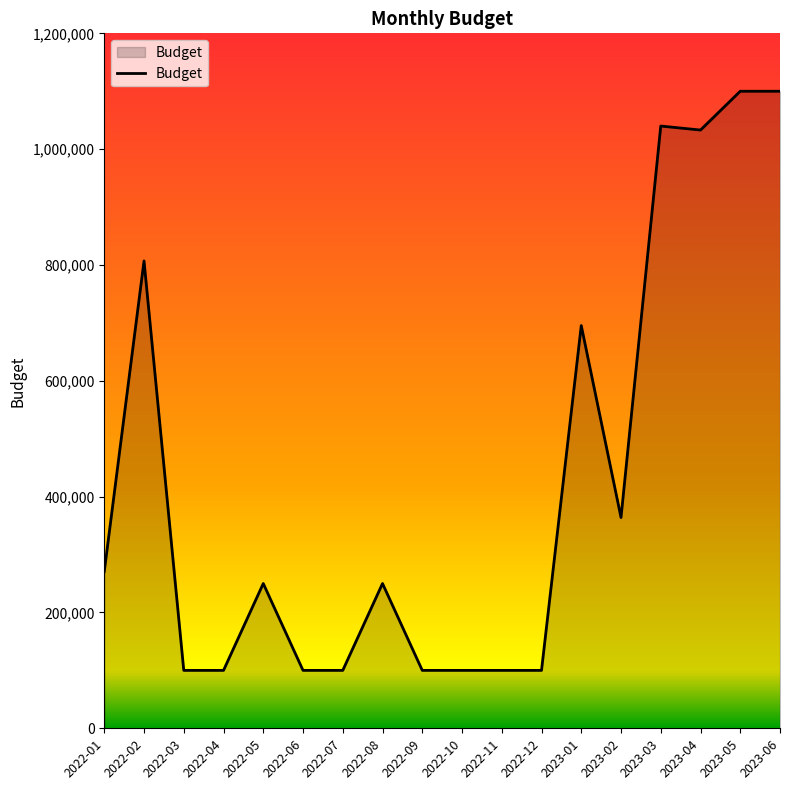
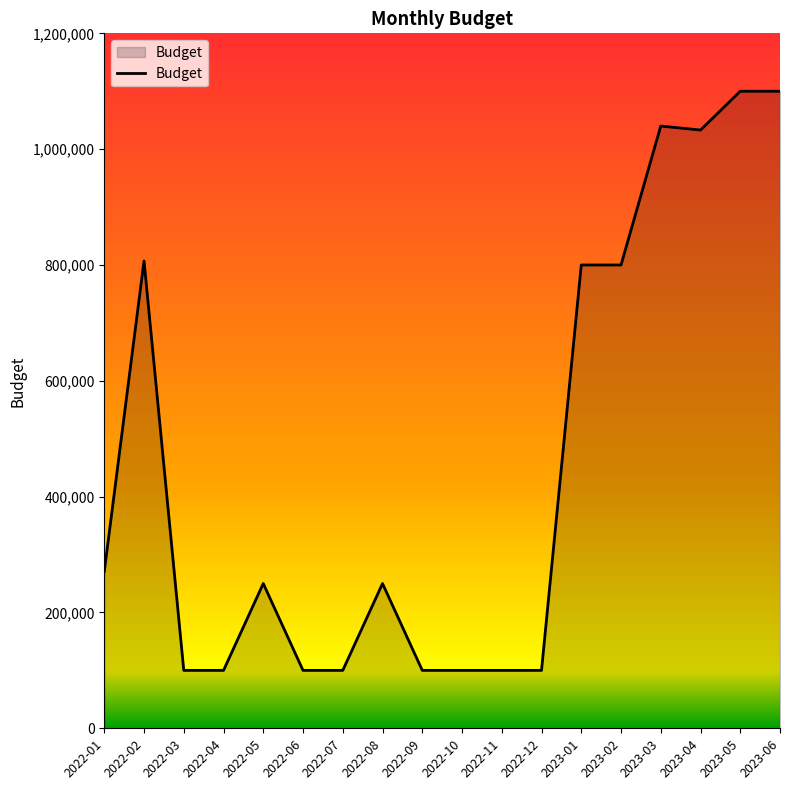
  {
    "2022-01": "270,000",
    "2022-02": "810,000",
    "2022-03": "100,000",
    "2022-04": "100,000",
    "2022-05": "250,000",
    "2022-06": "100,000",
    "2022-07": "100,000",
    "2022-08": "250,000",
    "2022-09": "100,000",
    "2022-10": "100,000",
    "2022-11": "100,000",
    "2022-12": "100,000",
-   "2023-01": "700,000",
-   "2023-02": "360,000",
+   "2023-01": "800,000",
+   "2023-02": "800,000",
    "2023-03": "1,040,000",
    "2023-04": "1,030,000",
    "2023-05": "1,100,000",
    "2023-06": "1,100,000"
  }
